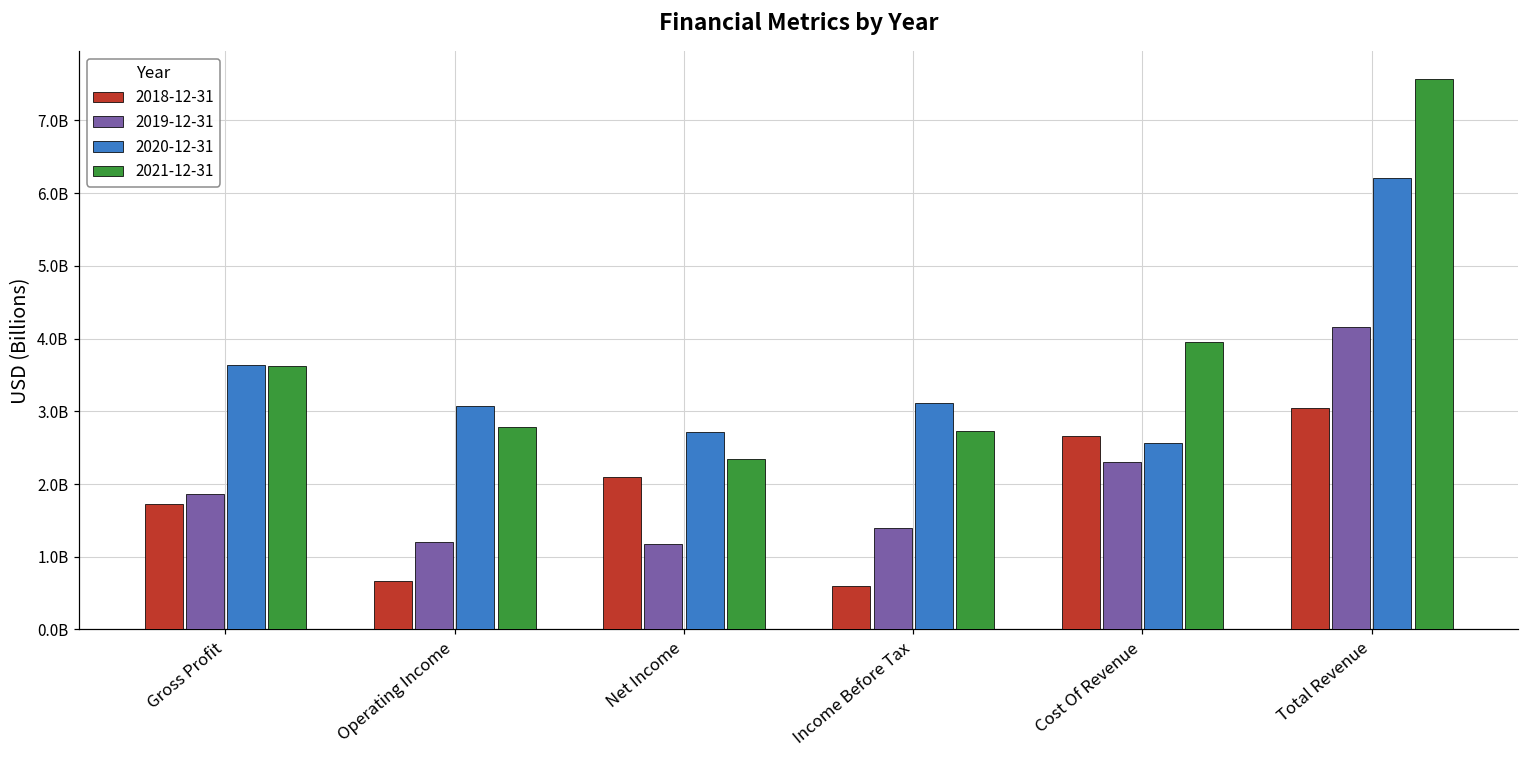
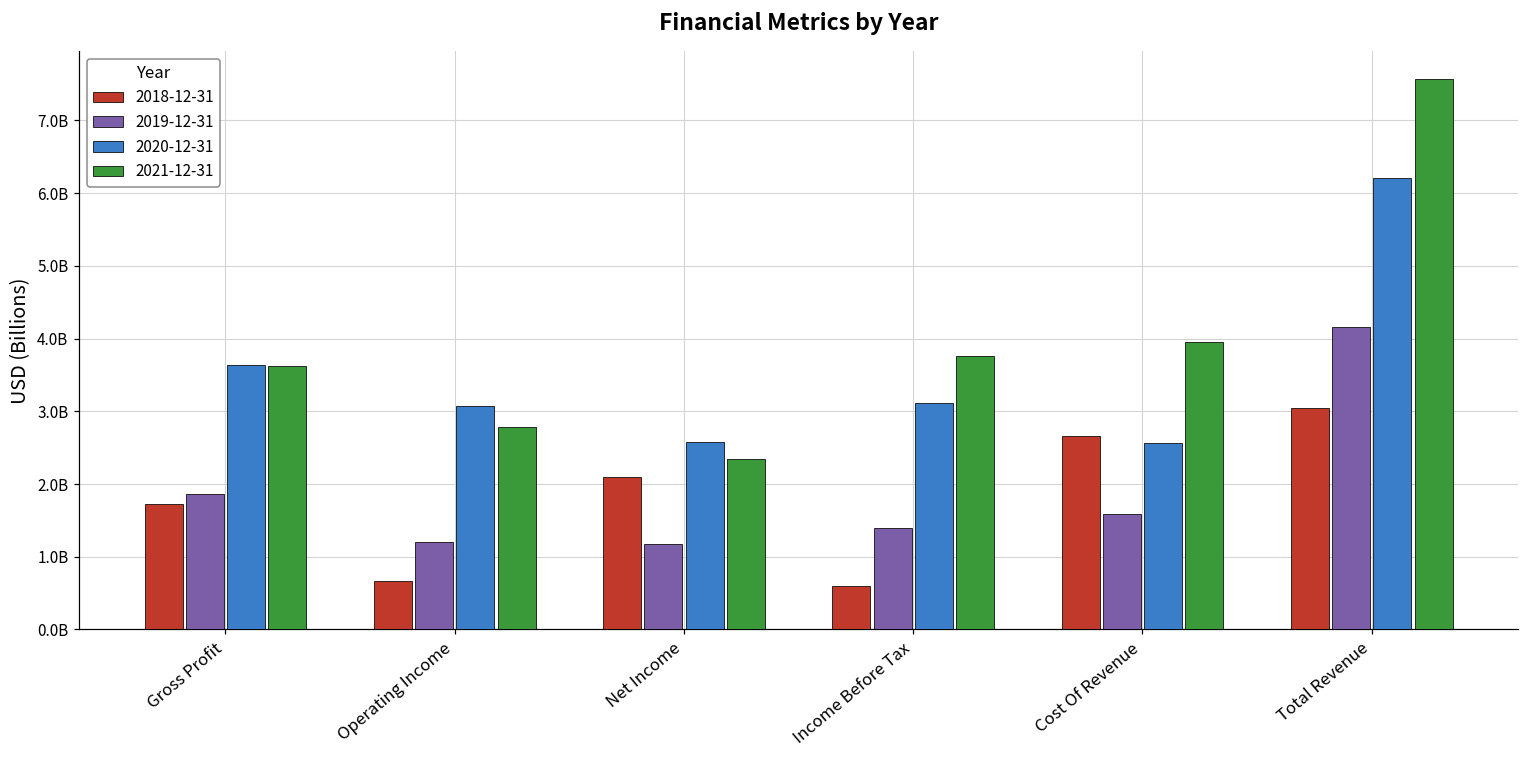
  {
    "2018-12-31": {
      "Gross Profit": 1700000000,
      "Operating Income": 700000000,
      "Net Income": 2100000000,
      "Income Before Tax": 600000000,
      "Cost Of Revenue": 2700000000,
      "Total Revenue": 3000000000
    },
    "2019-12-31": {
      "Gross Profit": 1900000000,
      "Operating Income": 1200000000,
      "Net Income": 1200000000,
      "Income Before Tax": 1400000000,
-     "Cost Of Revenue": 2300000000,
+     "Cost Of Revenue": 1600000000,
      "Total Revenue": 4200000000
    },
    "2020-12-31": {
      "Gross Profit": 3600000000,
      "Operating Income": 3100000000,
-     "Net Income": 2700000000,
+     "Net Income": 2600000000,
      "Income Before Tax": 3100000000,
      "Cost Of Revenue": 2600000000,
      "Total Revenue": 6200000000
    },
    "2021-12-31": {
      "Gross Profit": 3600000000,
      "Operating Income": 2800000000,
      "Net Income": 2300000000,
-     "Income Before Tax": 2700000000,
+     "Income Before Tax": 3800000000,
      "Cost Of Revenue": 4000000000,
      "Total Revenue": 7600000000
    }
  }
